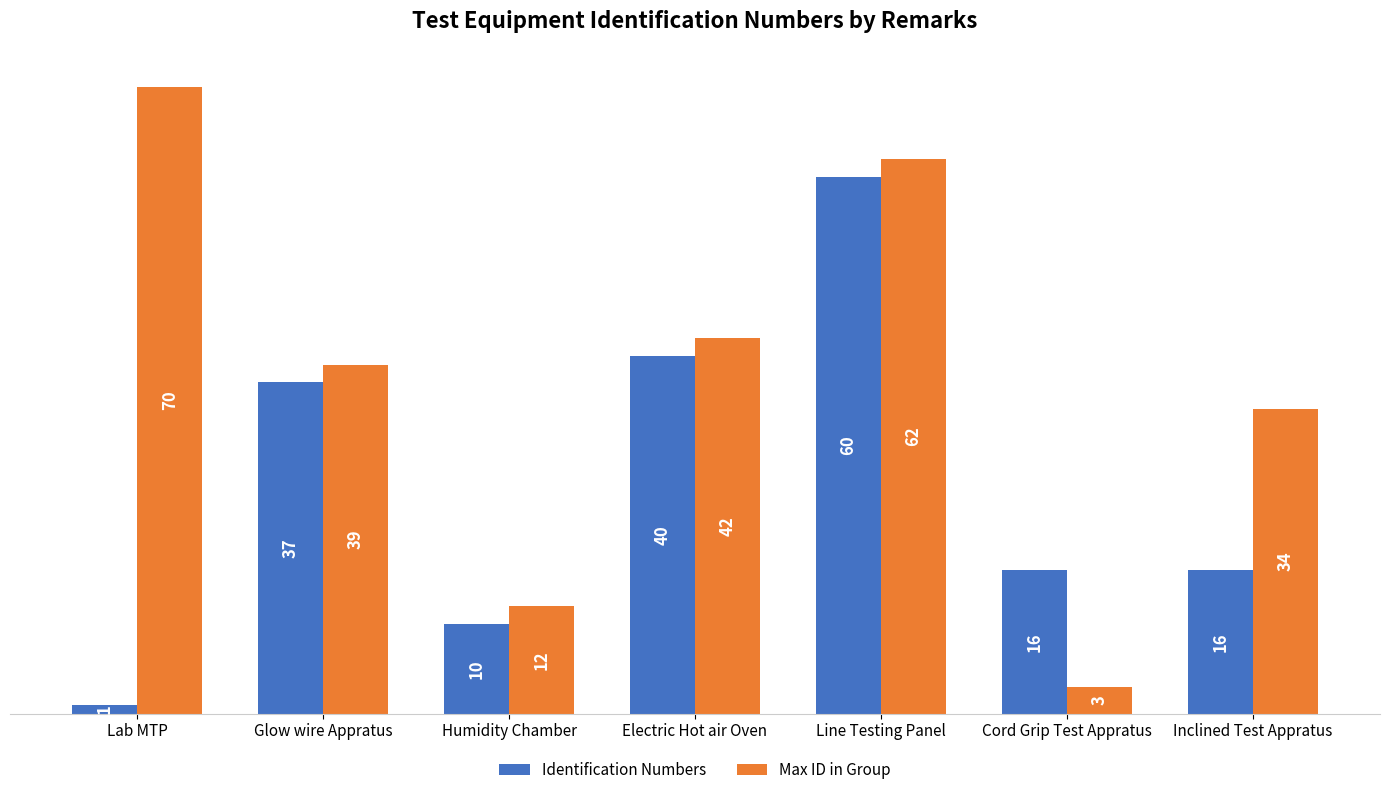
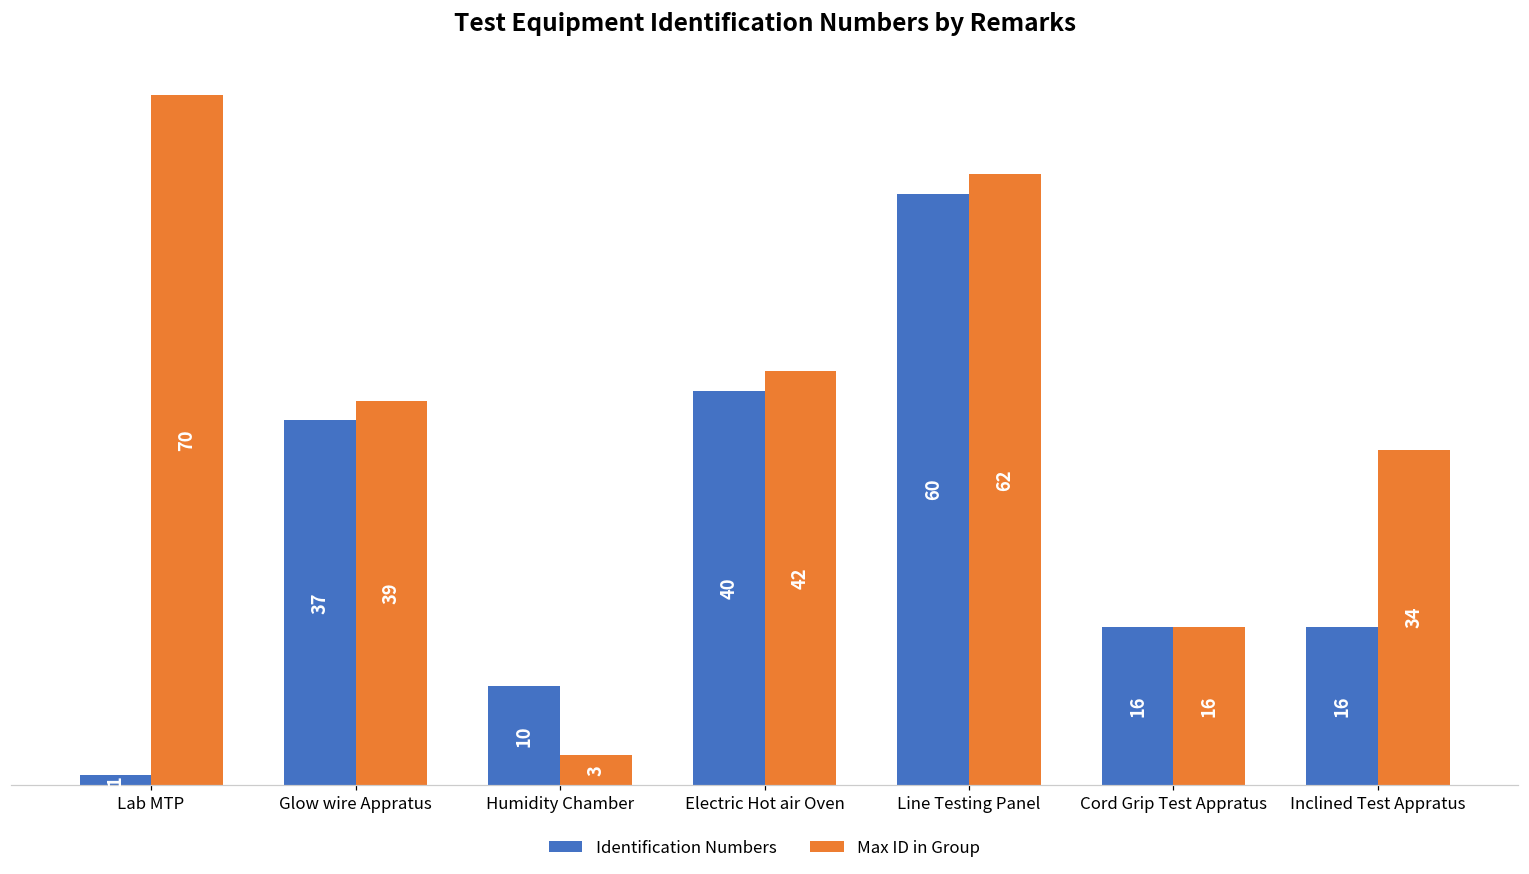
  {
    "Identification Numbers": {
      "Lab MTP": 1,
      "Glow wire Appratus": 37,
      "Humidity Chamber": 10,
      "Electric Hot air Oven": 40,
      "Line Testing Panel": 60,
      "Cord Grip Test Appratus": 16,
      "Inclined Test Appratus": 16
    },
    "Max ID in Group": {
      "Lab MTP": 70,
      "Glow wire Appratus": 39,
-     "Humidity Chamber": 12,
+     "Humidity Chamber": 3,
      "Electric Hot air Oven": 42,
      "Line Testing Panel": 62,
-     "Cord Grip Test Appratus": 3,
+     "Cord Grip Test Appratus": 16,
      "Inclined Test Appratus": 34
    }
  }
